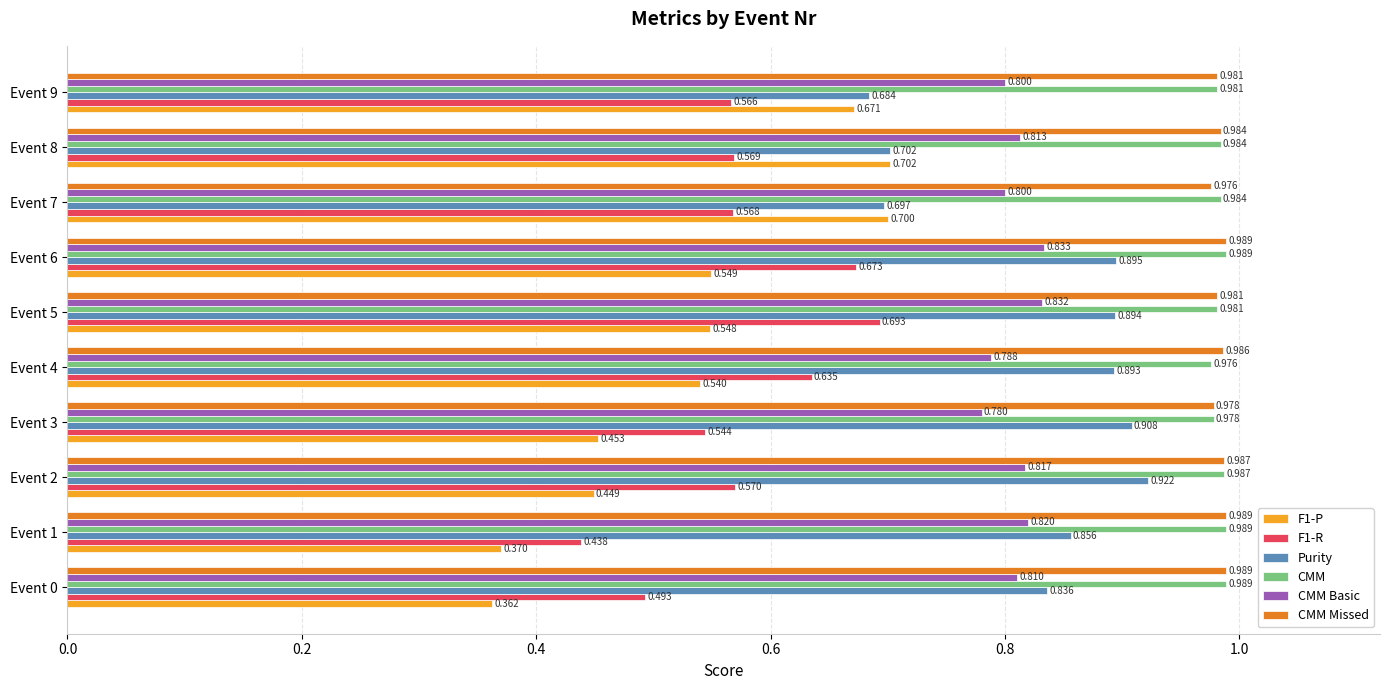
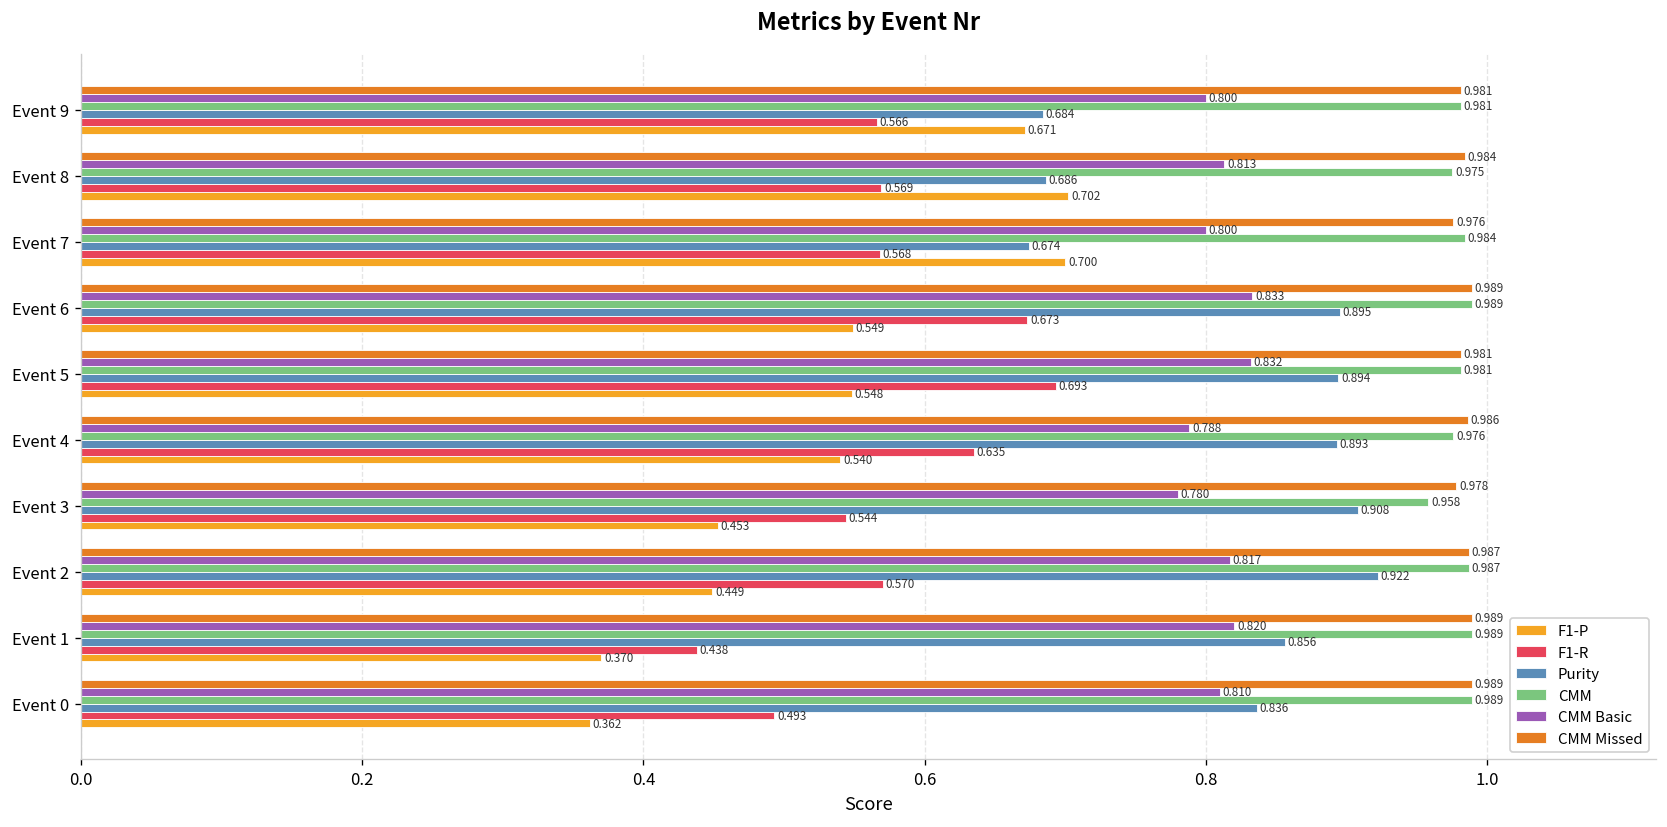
  {
    "F1-R": {
      "Event 9": 0.566,
      "Event 8": 0.569,
      "Event 7": 0.568,
      "Event 6": 0.673,
      "Event 5": 0.693,
      "Event 4": 0.635,
      "Event 3": 0.544,
      "Event 2": 0.570,
      "Event 1": 0.438,
      "Event 0": 0.493
    },
    "Purity": {
      "Event 9": 0.684,
-     "Event 8": 0.702,
-     "Event 7": 0.697,
+     "Event 8": 0.686,
+     "Event 7": 0.674,
      "Event 6": 0.895,
      "Event 5": 0.894,
      "Event 4": 0.893,
      "Event 3": 0.908,
      "Event 2": 0.922,
      "Event 1": 0.856,
      "Event 0": 0.836
    },
    "CMM": {
      "Event 9": 0.981,
-     "Event 8": 0.984,
+     "Event 8": 0.975,
      "Event 7": 0.984,
      "Event 6": 0.989,
      "Event 5": 0.981,
      "Event 4": 0.976,
-     "Event 3": 0.978,
+     "Event 3": 0.958,
      "Event 2": 0.987,
      "Event 1": 0.989,
      "Event 0": 0.989
    },
    "CMM Basic": {
      "Event 9": 0.800,
      "Event 8": 0.813,
      "Event 7": 0.800,
      "Event 6": 0.833,
      "Event 5": 0.832,
      "Event 4": 0.788,
      "Event 3": 0.780,
      "Event 2": 0.817,
      "Event 1": 0.820,
      "Event 0": 0.810
    }
  }
